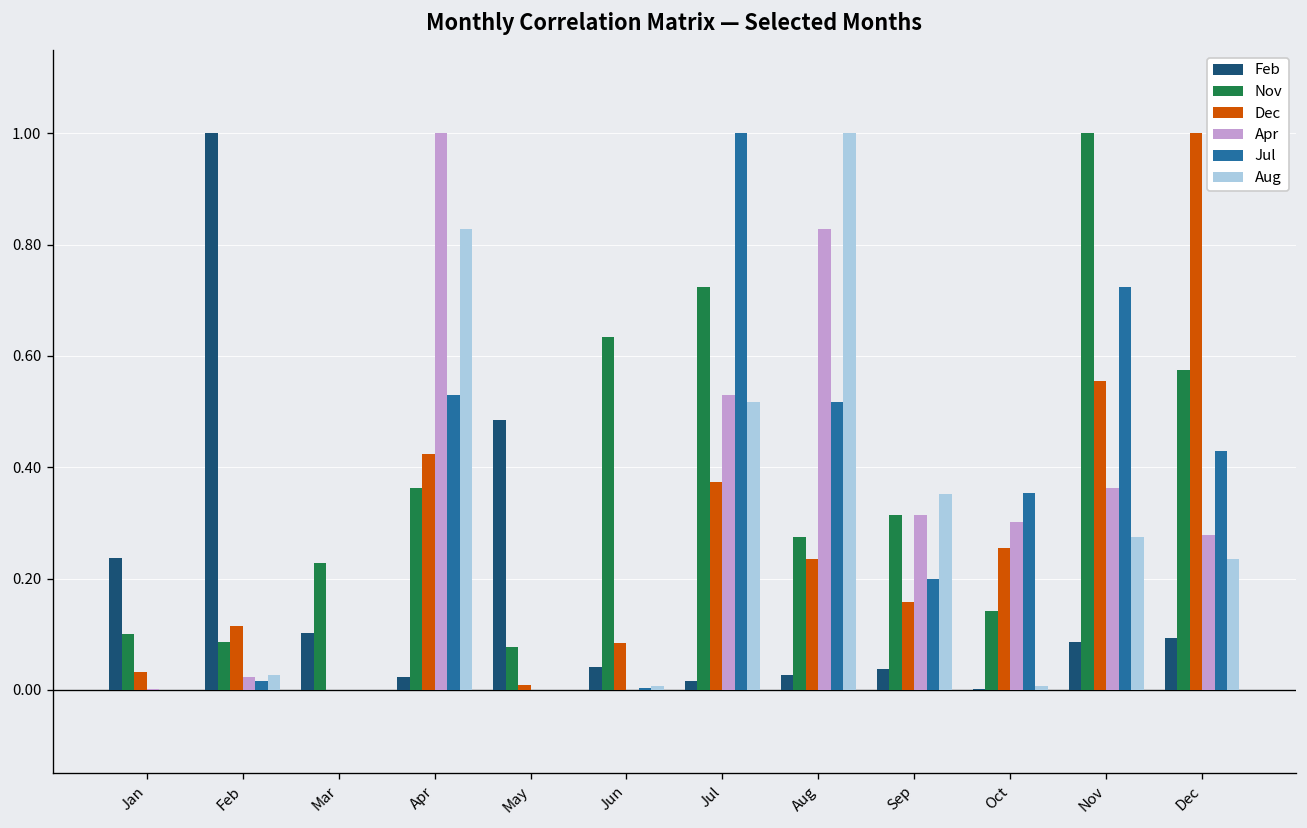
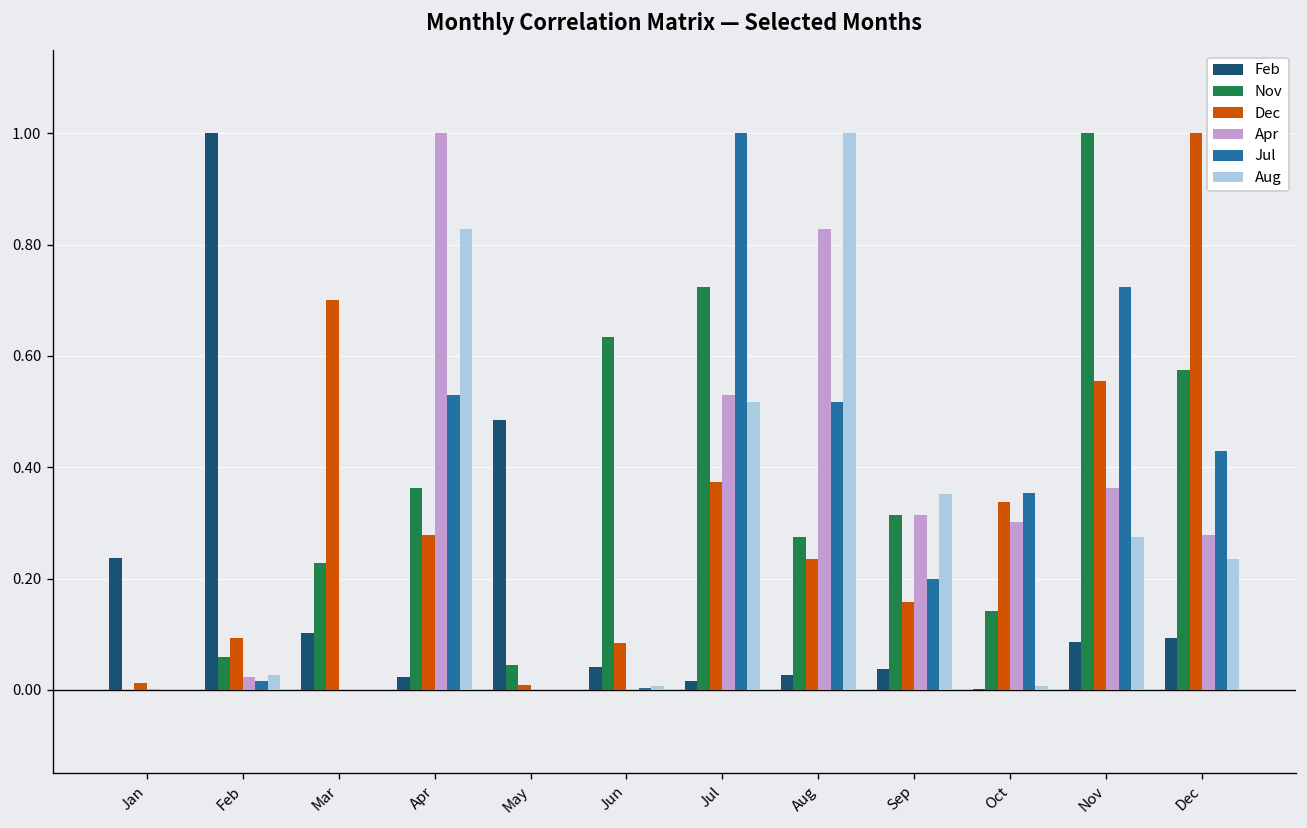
  {
    "Nov": {
-     "Jan": 0.1,
-     "Feb": 0.09,
+     "Jan": 0.0,
+     "Feb": 0.06,
      "Mar": 0.23,
      "Apr": 0.36,
-     "May": 0.08,
+     "May": 0.04,
      "Jun": 0.63,
      "Jul": 0.72,
      "Aug": 0.28,
      "Sep": 0.31,
      "Oct": 0.14,
      "Nov": 1.00,
      "Dec": 0.58
    },
    "Dec": {
-     "Jan": 0.03,
-     "Feb": 0.11,
-     "Mar": 0.0,
-     "Apr": 0.42,
+     "Jan": 0.01,
+     "Feb": 0.09,
+     "Mar": 0.7,
+     "Apr": 0.28,
      "May": 0.01,
      "Jun": 0.08,
      "Jul": 0.37,
      "Aug": 0.23,
      "Sep": 0.16,
-     "Oct": 0.25,
+     "Oct": 0.34,
      "Nov": 0.56,
      "Dec": 1.00
    }
  }
